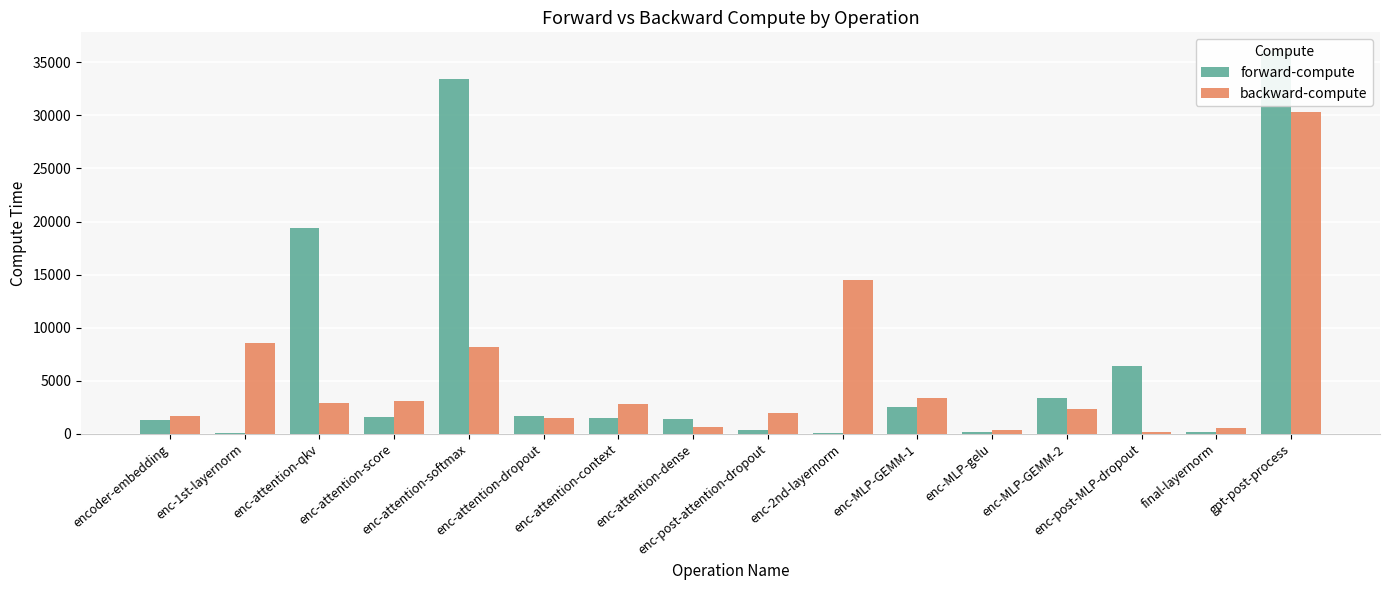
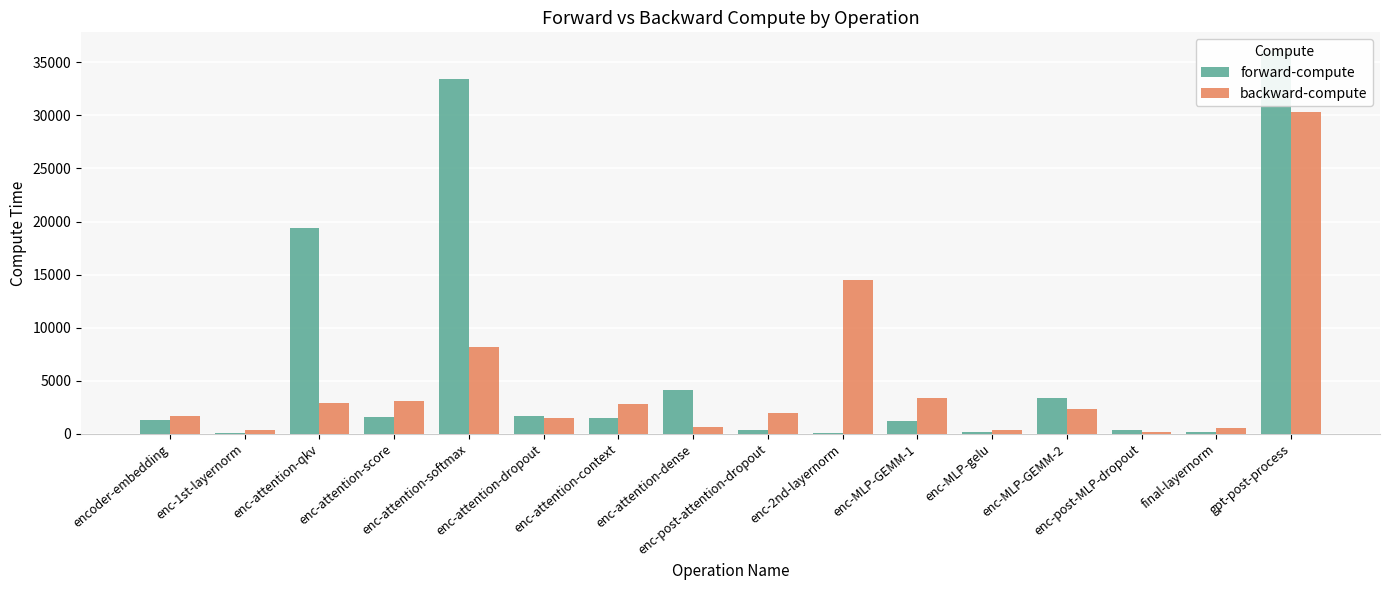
  {
    "forward-compute": {
      "encoder-embedding": 1300,
      "enc-attention-qkv": 19400,
      "enc-attention-score": 1500,
      "enc-attention-softmax": 33500,
      "enc-attention-dropout": 1600,
      "enc-attention-context": 1500,
-     "enc-attention-dense": 1400,
+     "enc-attention-dense": 4100,
      "enc-post-attention-dropout": 300,
-     "enc-MLP-GEMM-1": 2500,
+     "enc-MLP-GEMM-1": 1200,
      "enc-MLP-GEMM-2": 3400,
-     "enc-post-MLP-dropout": 6400
+     "enc-post-MLP-dropout": 300
    },
    "backward-compute": {
      "encoder-embedding": 1700,
-     "enc-1st-layernorm": 8500,
+     "enc-1st-layernorm": 400,
      "enc-attention-qkv": 2900,
      "enc-attention-score": 3000,
      "enc-attention-softmax": 8200,
      "enc-attention-dropout": 1500,
      "enc-attention-context": 2800,
      "enc-attention-dense": 600,
      "enc-post-attention-dropout": 2000,
      "enc-2nd-layernorm": 14500,
      "enc-MLP-GEMM-1": 3400,
      "enc-MLP-gelu": 300,
      "enc-MLP-GEMM-2": 2300,
      "final-layernorm": 600,
      "gpt-post-process": 30300
    }
  }
